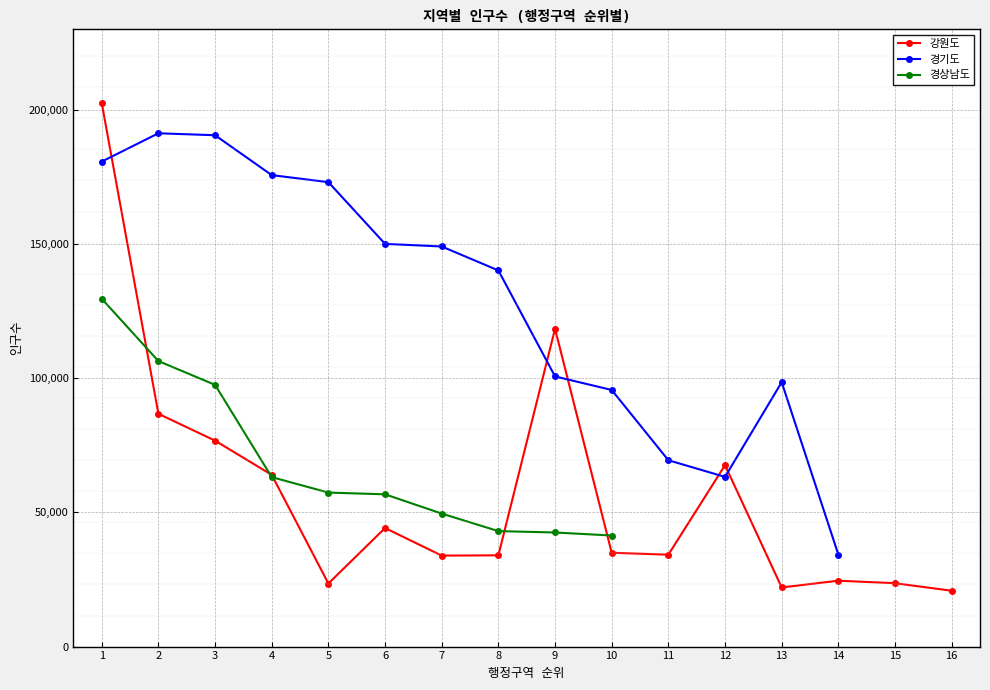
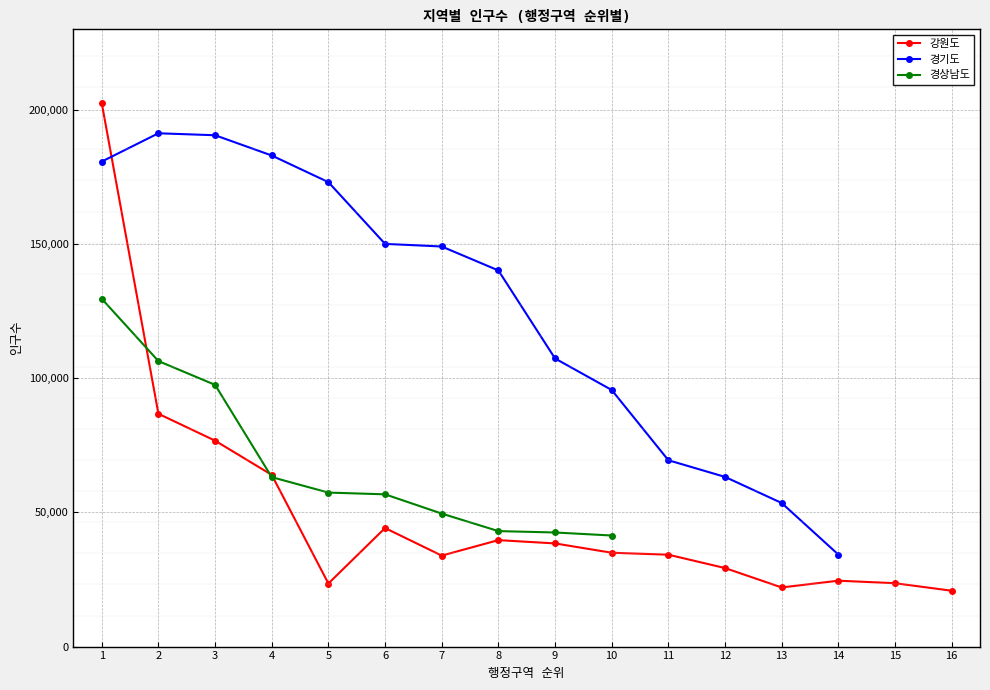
  {
    "강원도": {
      "1": "203,000",
      "2": "87,000",
      "3": "77,000",
      "5": "24,000",
      "6": "44,000",
      "7": "34,000",
-     "8": "34,000",
-     "9": "118,000",
+     "8": "40,000",
+     "9": "38,000",
      "10": "35,000",
      "11": "34,000",
-     "12": "68,000",
+     "12": "29,000",
      "13": "22,000",
      "14": "25,000",
      "15": "24,000",
      "16": "21,000"
    },
    "경기도": {
      "1": "181,000",
      "2": "191,000",
      "3": "191,000",
-     "4": "176,000",
+     "4": "183,000",
      "5": "173,000",
      "6": "150,000",
      "7": "149,000",
      "8": "140,000",
-     "9": "101,000",
+     "9": "107,000",
      "10": "96,000",
      "11": "69,000",
      "12": "63,000",
-     "13": "99,000",
+     "13": "53,000",
      "14": "34,000"
    },
    "경상남도": {
      "1": "130,000",
      "2": "106,000",
      "3": "98,000",
      "5": "57,000",
      "6": "57,000",
      "7": "50,000",
      "8": "43,000",
      "9": "43,000",
      "10": "41,000"
    }
  }
